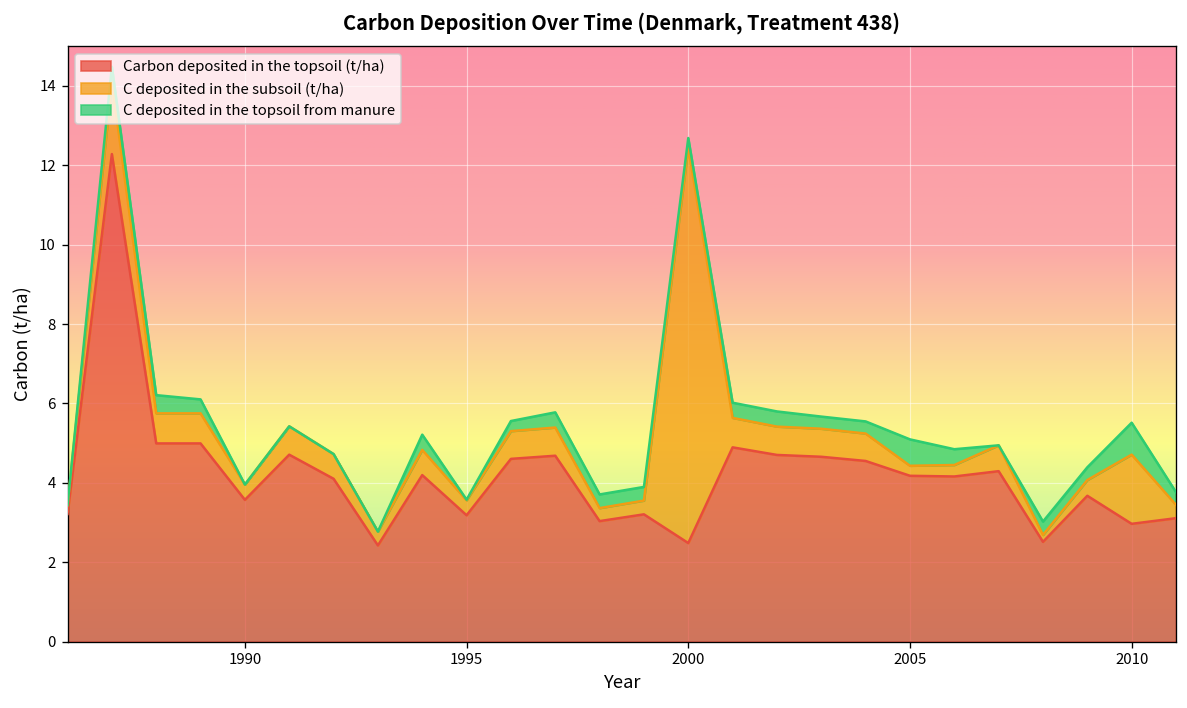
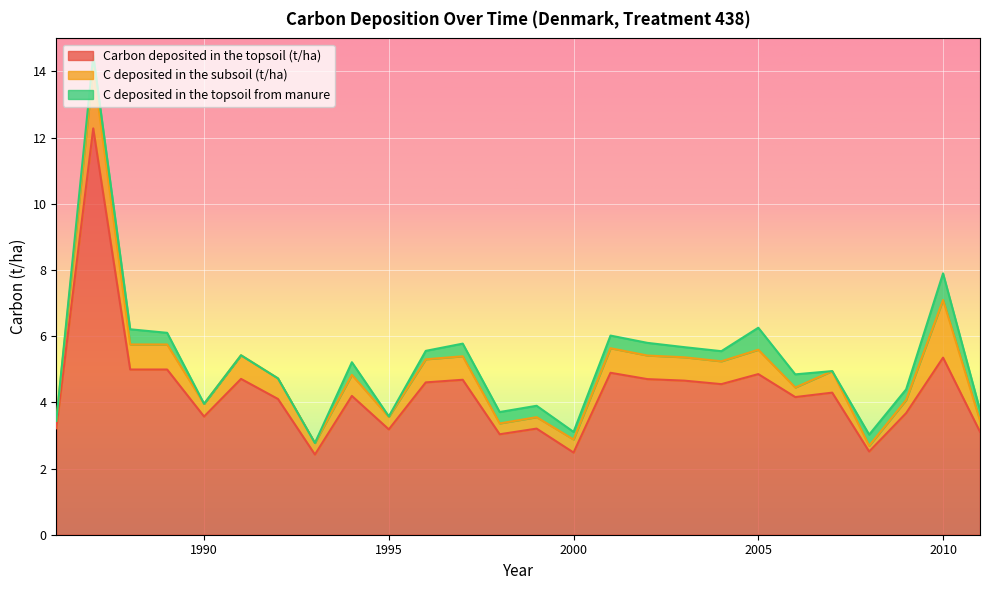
  {
    "Carbon deposited in the topsoil (t/ha)": {
      "1990": 3.6,
      "1995": 3.2,
      "2000": 2.5,
-     "2005": 4.2,
-     "2010": 3.0
+     "2005": 4.9,
+     "2010": 5.4
    },
    "C deposited in the subsoil (t/ha)": {
-     "2000": 10.0,
-     "2005": 0.3,
+     "2000": 0.4,
+     "2005": 0.7,
      "2010": 1.7
    },
    "C deposited in the topsoil from manure": {
      "2000": 0.2,
      "2005": 0.7,
      "2010": 0.8
    }
  }
